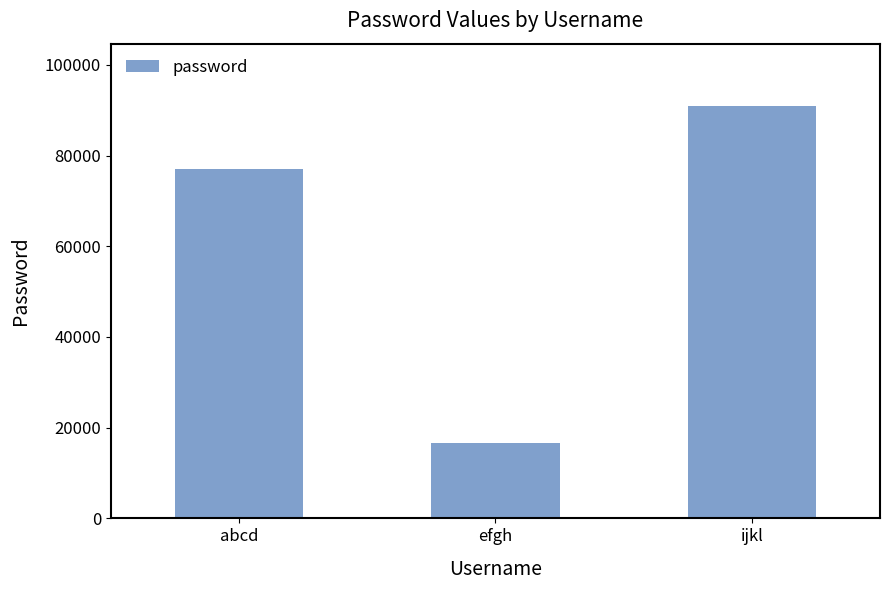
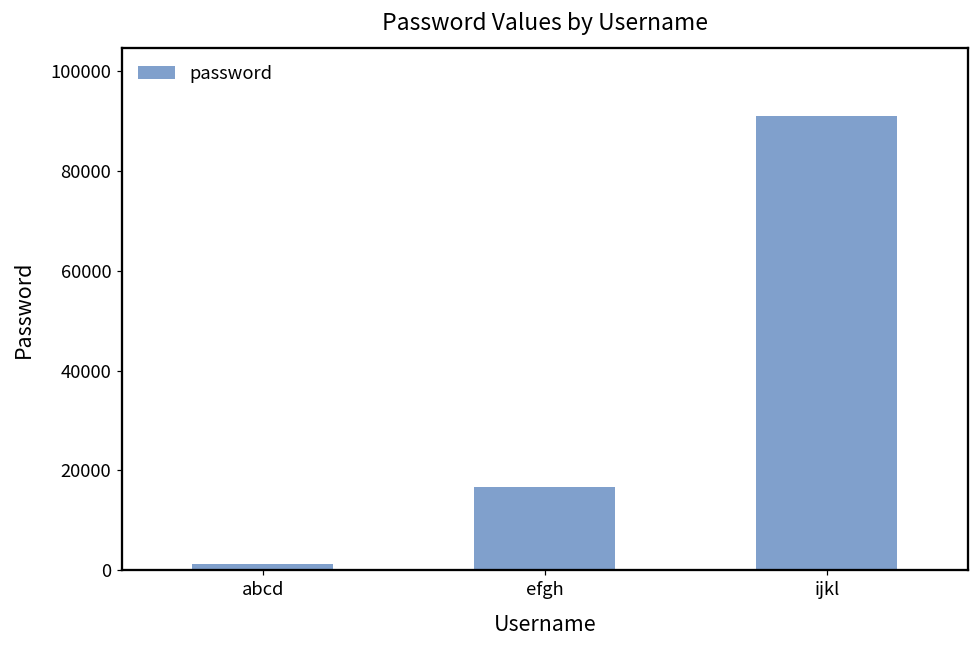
  {
-   "abcd": 77000,
+   "abcd": 1000,
    "efgh": 17000,
    "ijkl": 91000
  }
